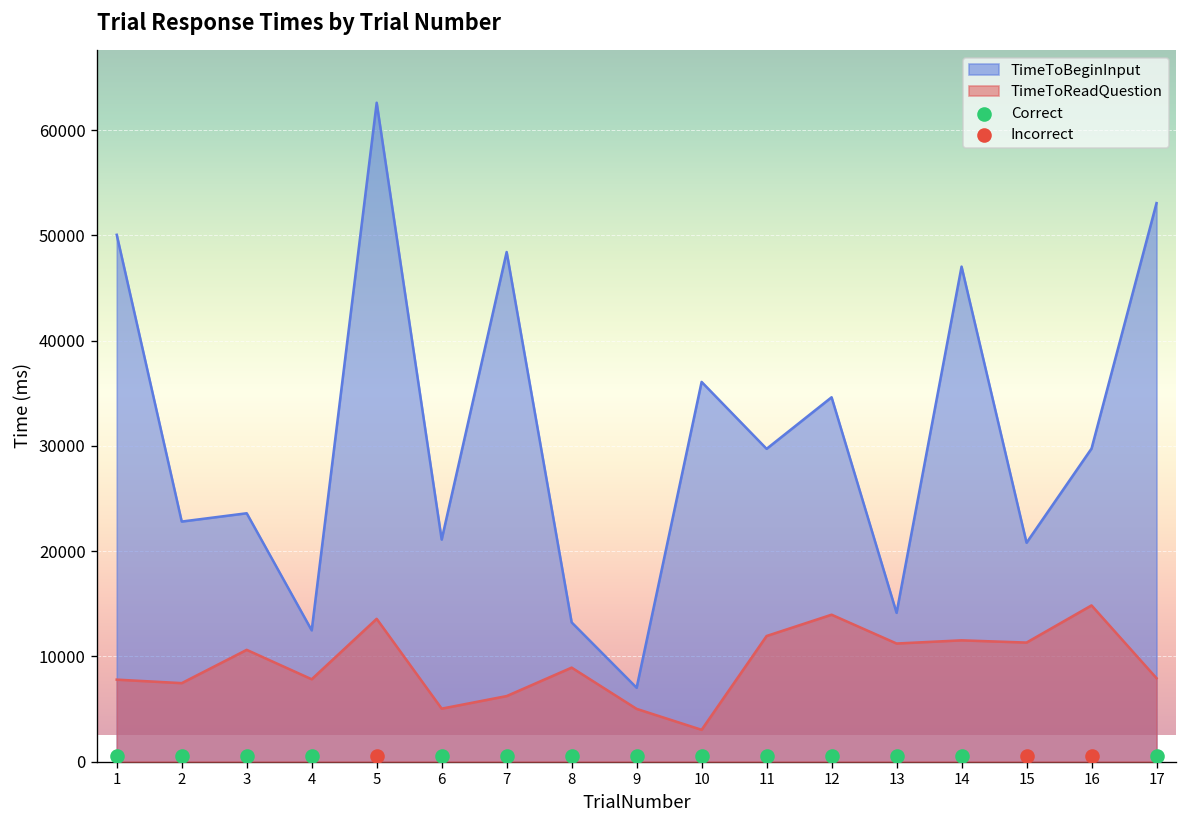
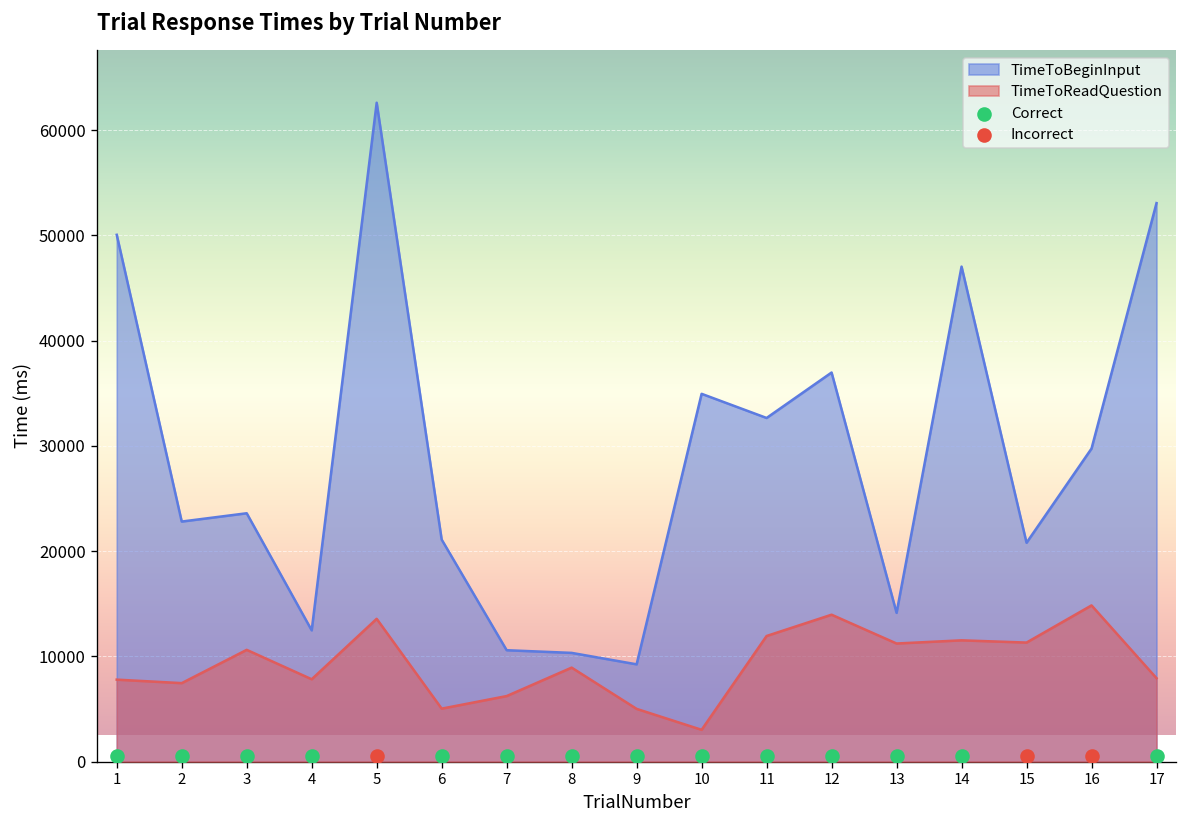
  {
    "TimeToBeginInput": {
      "1": 50000,
      "2": 23000,
      "3": 24000,
      "4": 12000,
      "5": 63000,
      "6": 21000,
-     "7": 48000,
-     "8": 13000,
-     "9": 7000,
-     "10": 36000,
-     "11": 30000,
-     "12": 35000,
+     "7": 11000,
+     "8": 10000,
+     "9": 9000,
+     "10": 35000,
+     "11": 33000,
+     "12": 37000,
      "13": 14000,
      "14": 47000,
      "15": 21000,
      "16": 30000,
      "17": 53000
    }
  }
